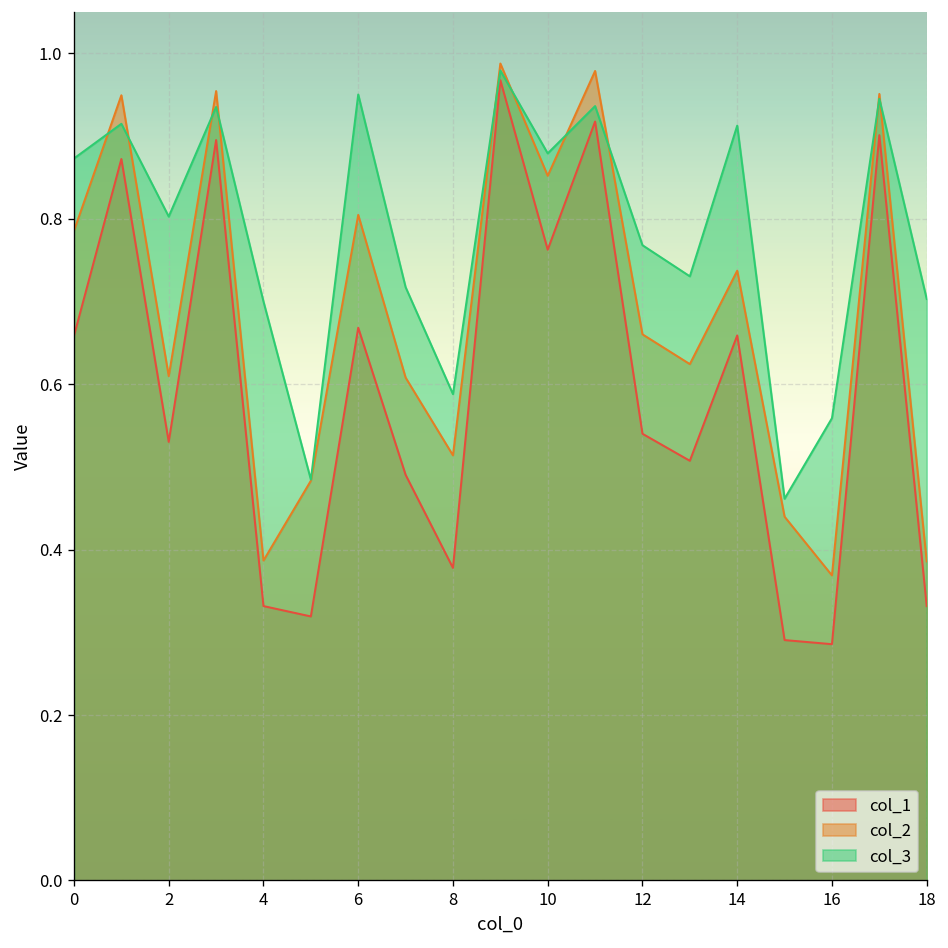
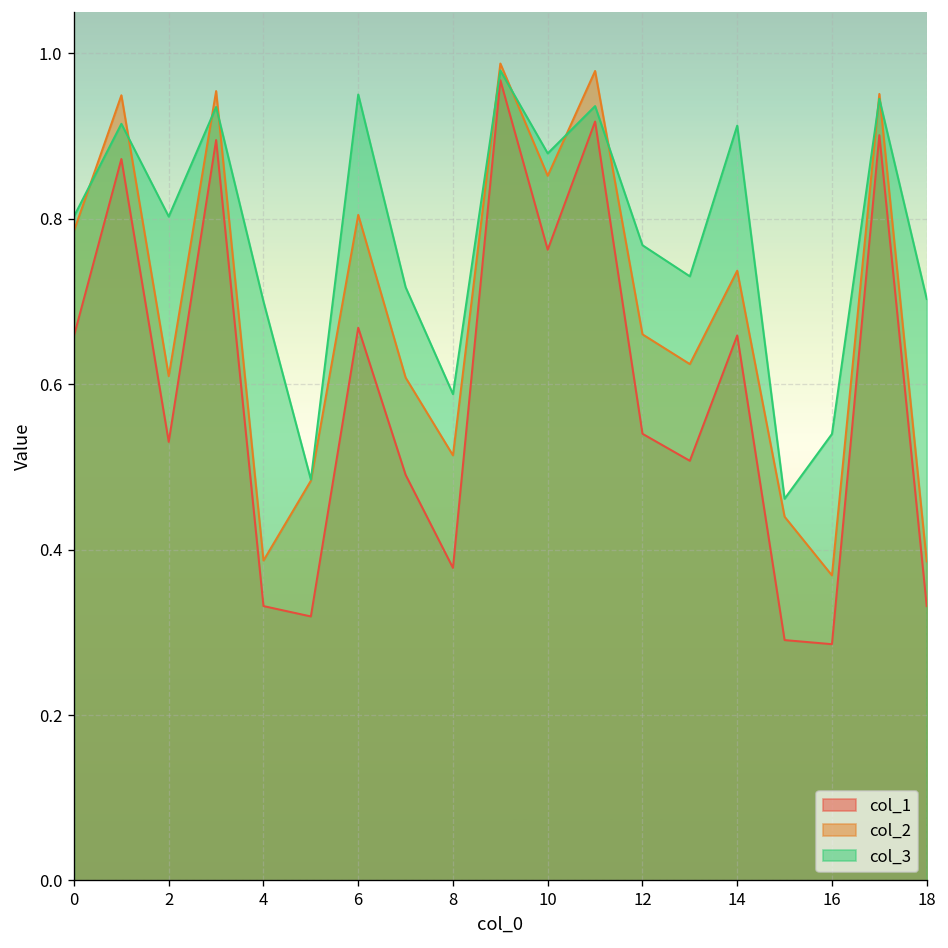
  {
    "col_3": {
-     "0": 0.87,
+     "0": 0.80,
      "2": 0.80,
      "4": 0.70,
      "6": 0.95,
      "8": 0.59,
      "10": 0.88,
      "12": 0.77,
      "14": 0.91,
-     "16": 0.56,
+     "16": 0.54,
      "18": 0.70
    }
  }
